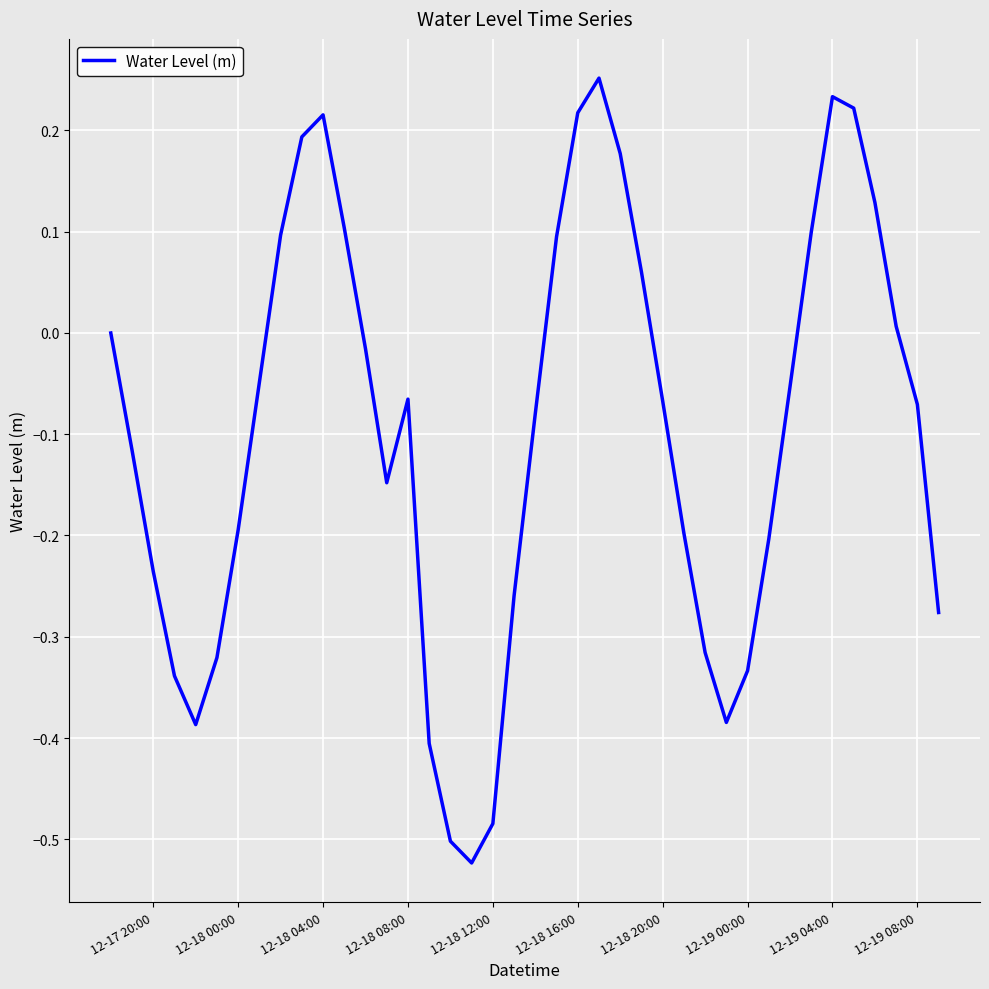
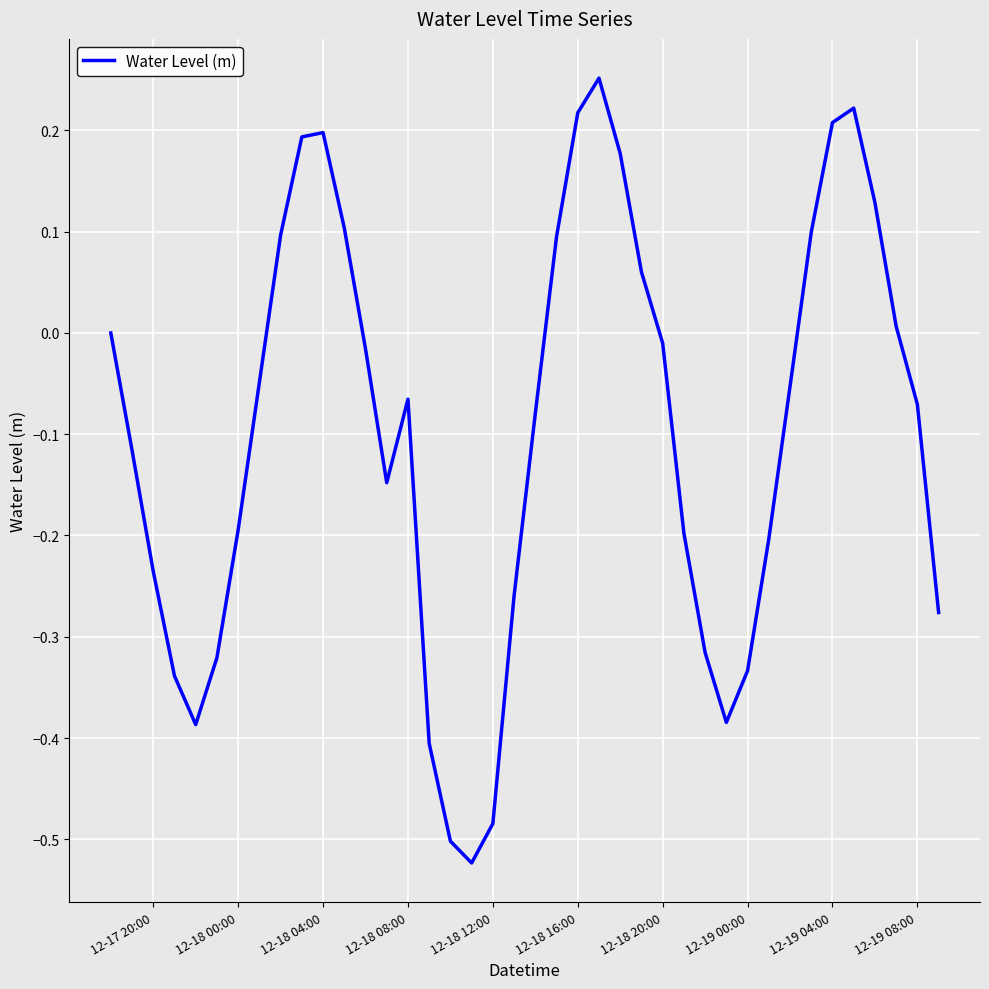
  {
    "12-17 20:00": -0.235,
    "12-18 00:00": -0.195,
-   "12-18 04:00": 0.215,
+   "12-18 04:00": 0.198,
    "12-18 08:00": -0.065,
    "12-18 12:00": -0.484,
    "12-18 16:00": 0.217,
-   "12-18 20:00": -0.067,
+   "12-18 20:00": -0.010,
    "12-19 00:00": -0.333,
-   "12-19 04:00": 0.233,
+   "12-19 04:00": 0.207,
    "12-19 08:00": -0.071
  }
